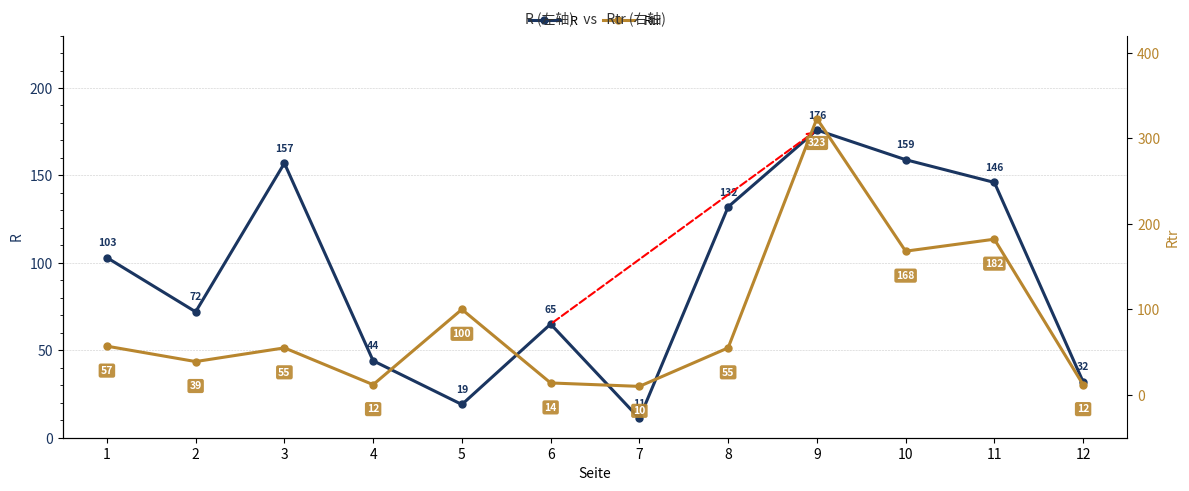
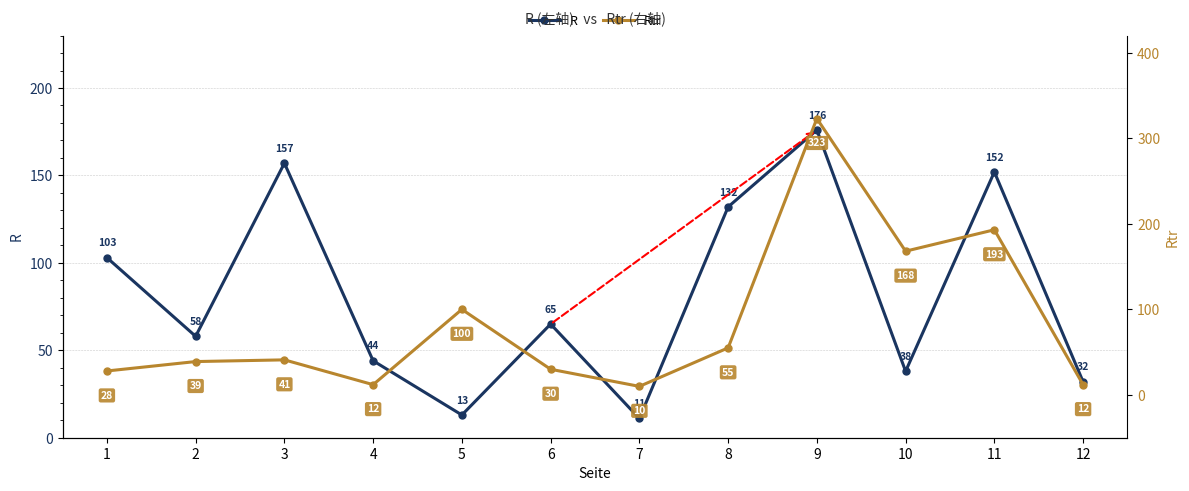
  {
    "R": {
      "1": 103,
-     "2": 72,
+     "2": 58,
      "3": 157,
      "4": 44,
-     "5": 19,
+     "5": 13,
      "6": 65,
      "8": 132,
-     "10": 159,
-     "11": 146,
+     "10": 38,
+     "11": 152,
      "12": 32
    },
    "Rtr": {
-     "1": 57,
-     "3": 55,
-     "6": 14,
-     "11": 182
+     "1": 28,
+     "3": 41,
+     "6": 30,
+     "11": 193
    }
  }
